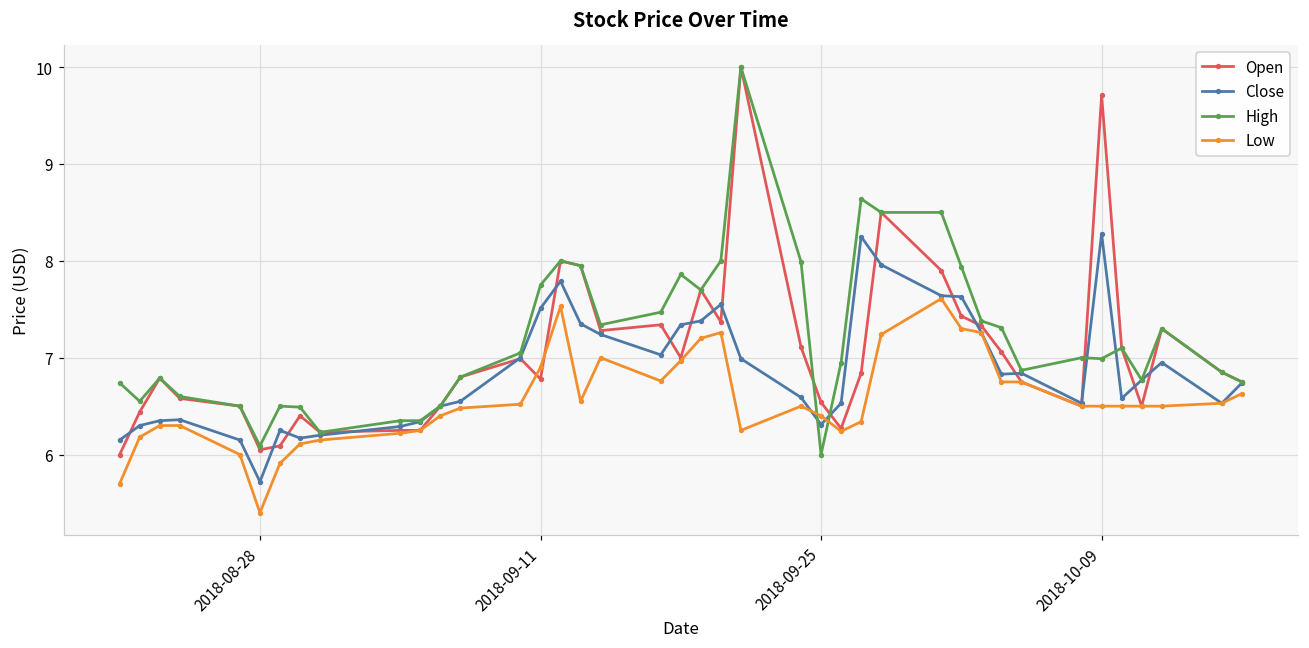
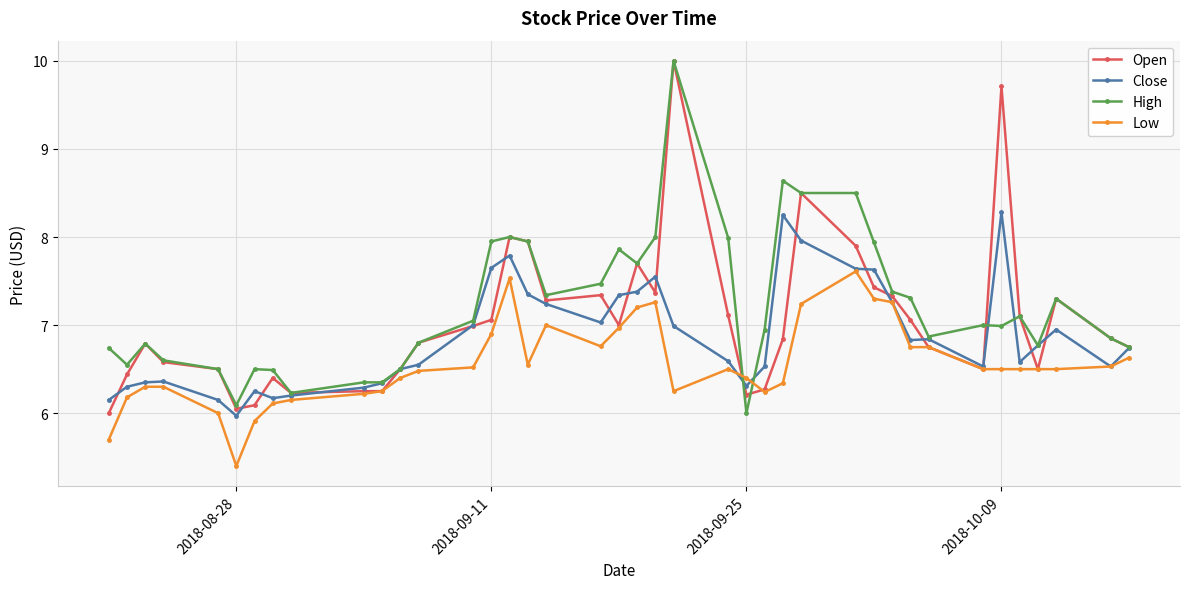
  {
    "Open": {
      "2018-08-28": 6.1,
-     "2018-09-11": 6.8,
-     "2018-09-25": 6.5,
+     "2018-09-11": 7.1,
+     "2018-09-25": 6.2,
      "2018-10-09": 9.7
    },
    "Close": {
-     "2018-08-28": 5.7,
-     "2018-09-11": 7.5,
+     "2018-08-28": 6.0,
+     "2018-09-11": 7.7,
      "2018-09-25": 6.3,
      "2018-10-09": 8.3
    },
    "High": {
      "2018-08-28": 6.1,
-     "2018-09-11": 7.8,
+     "2018-09-11": 8.0,
      "2018-09-25": 6.0,
      "2018-10-09": 7.0
    },
    "Low": {
      "2018-08-28": 5.4,
      "2018-09-11": 6.9,
      "2018-09-25": 6.4,
      "2018-10-09": 6.5
    }
  }
